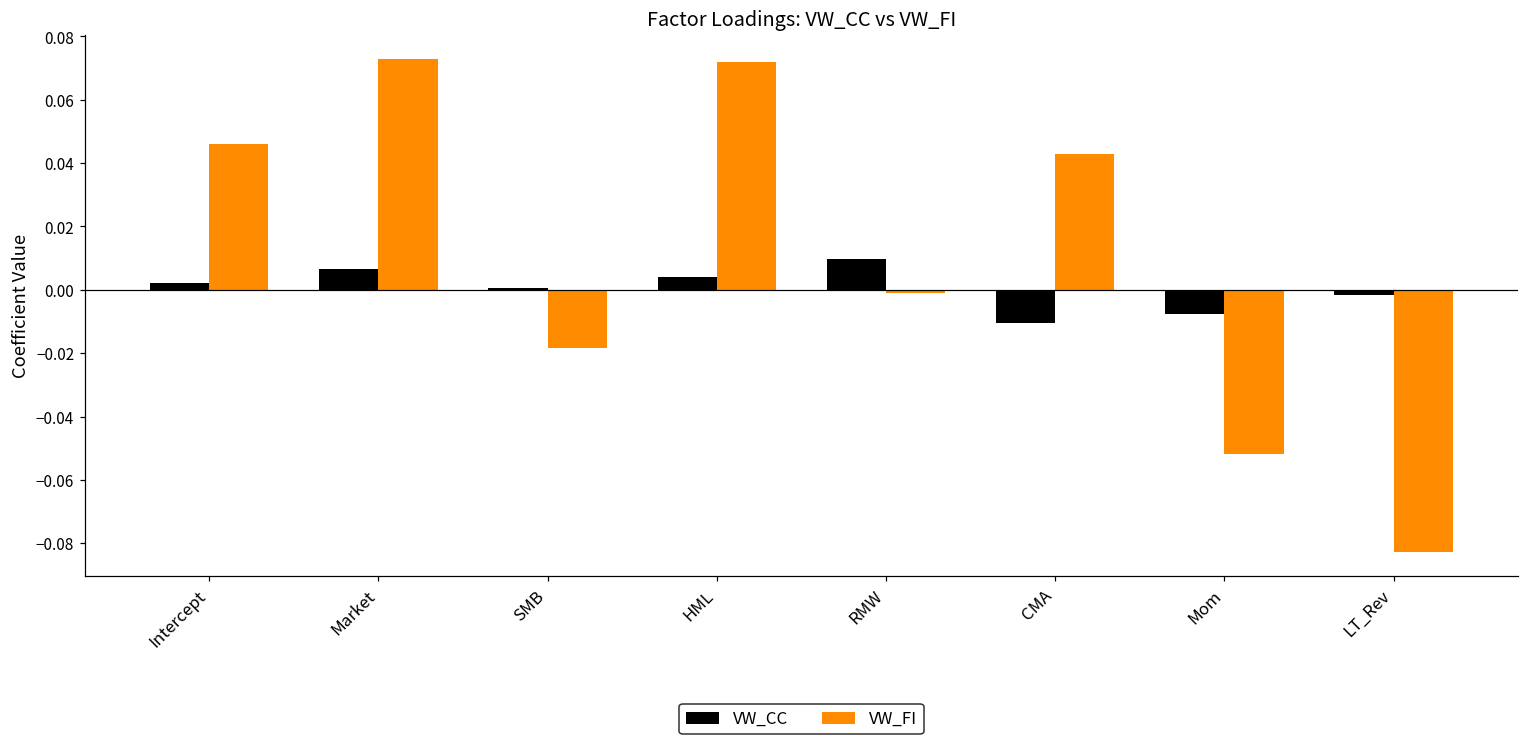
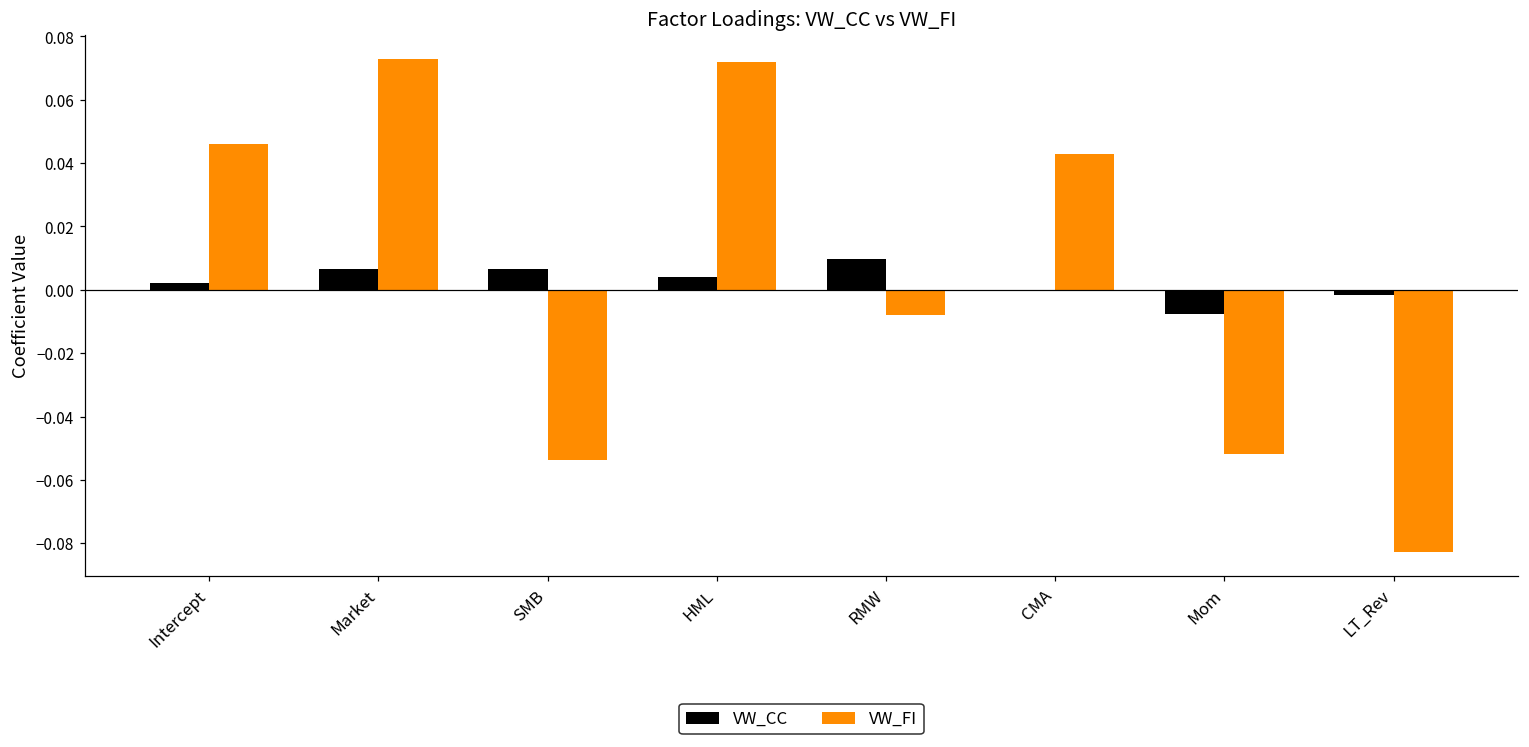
  {
    "VW_CC": {
      "Intercept": 0.002,
      "Market": 0.007,
-     "SMB": 0.001,
+     "SMB": 0.007,
      "HML": 0.004,
      "RMW": 0.010,
-     "CMA": -0.010,
+     "CMA": 0.000,
      "Mom": -0.008,
      "LT_Rev": -0.002
    },
    "VW_FI": {
      "Intercept": 0.046,
      "Market": 0.073,
-     "SMB": -0.018,
+     "SMB": -0.054,
      "HML": 0.072,
-     "RMW": -0.001,
+     "RMW": -0.008,
      "CMA": 0.043,
      "Mom": -0.052,
      "LT_Rev": -0.083
    }
  }
